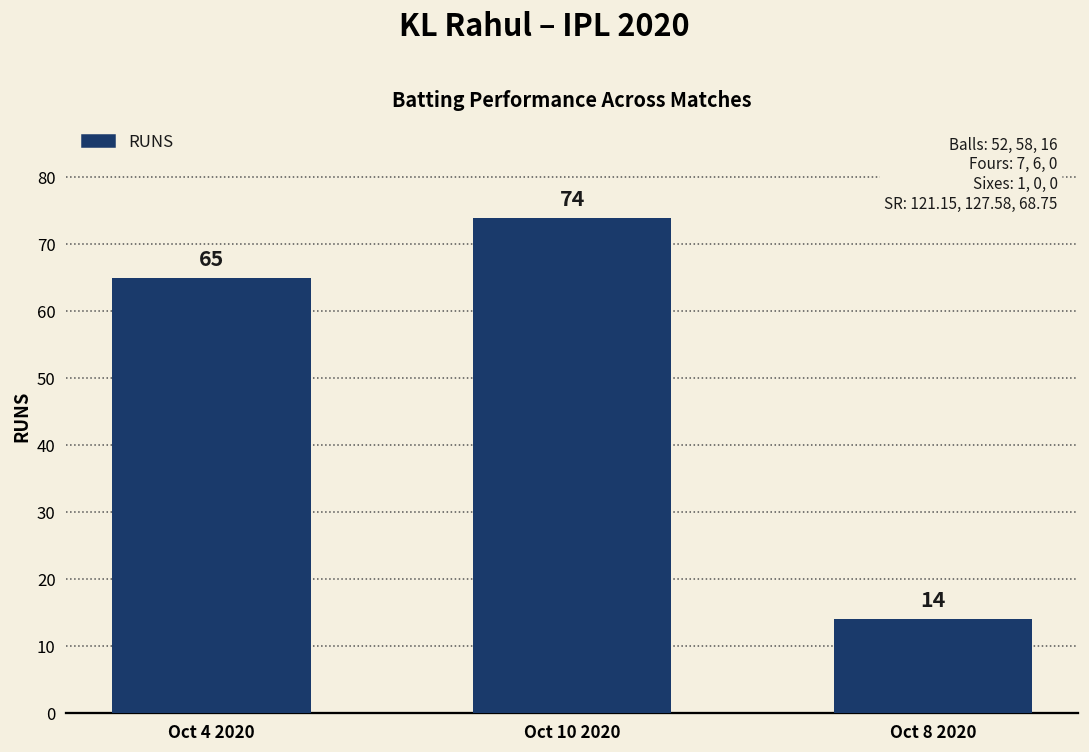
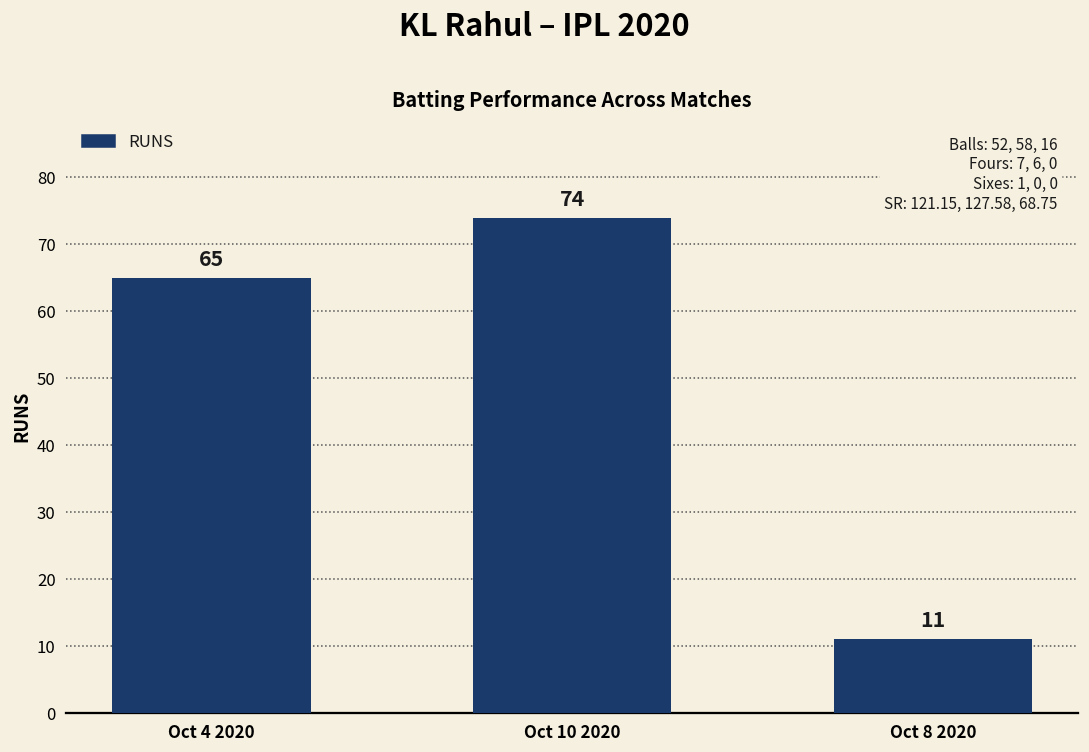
  {
    "Oct 4 2020": 65,
    "Oct 10 2020": 74,
-   "Oct 8 2020": 14
+   "Oct 8 2020": 11
  }
